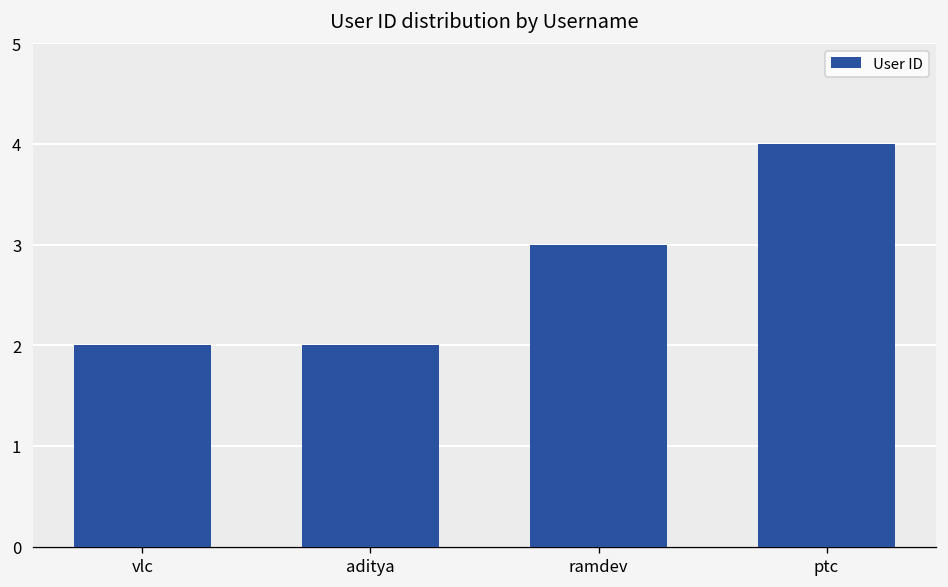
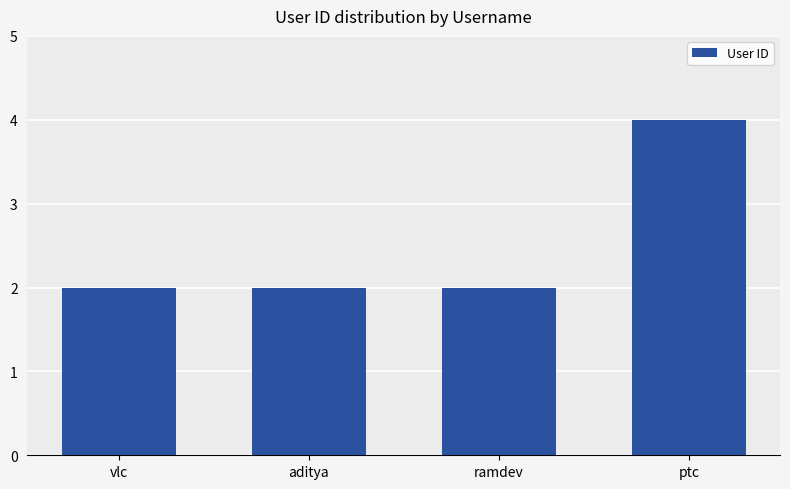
  {
    "vlc": 2,
    "aditya": 2,
-   "ramdev": 3,
+   "ramdev": 2,
    "ptc": 4
  }
